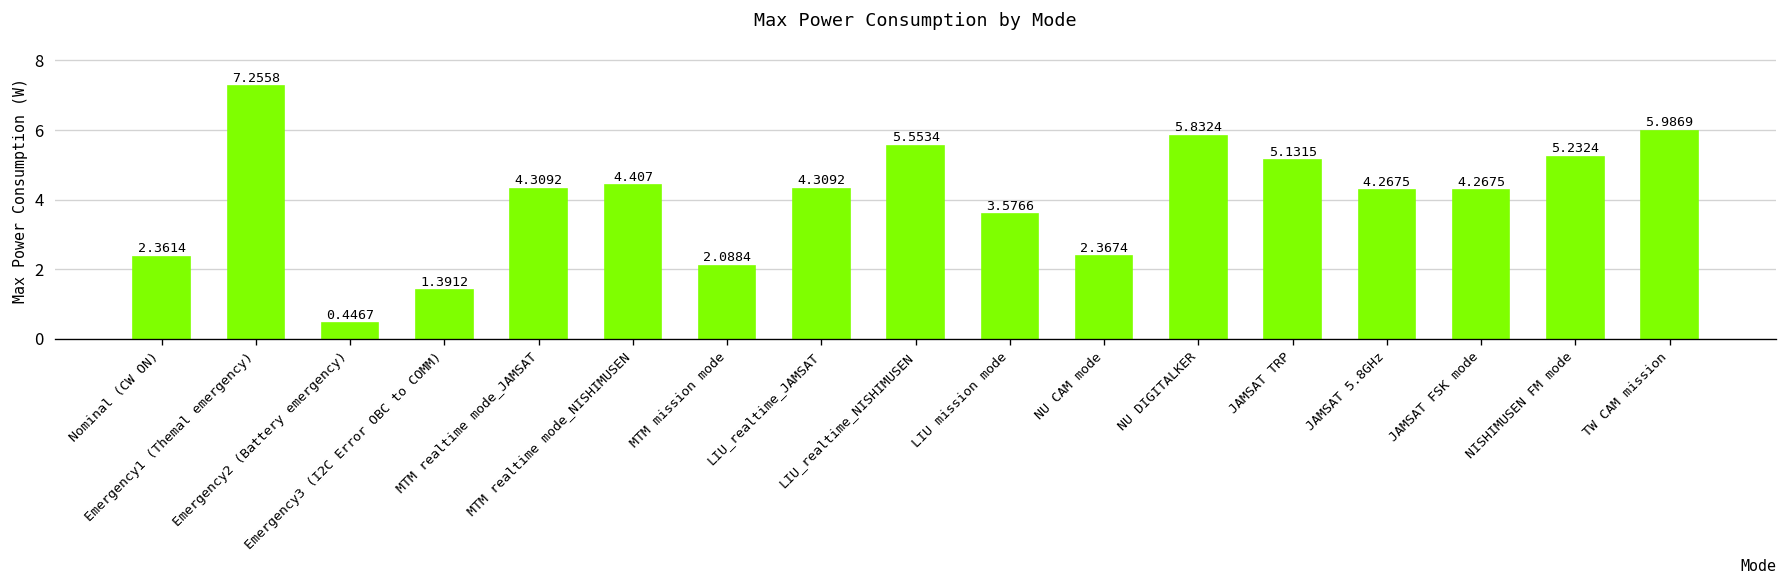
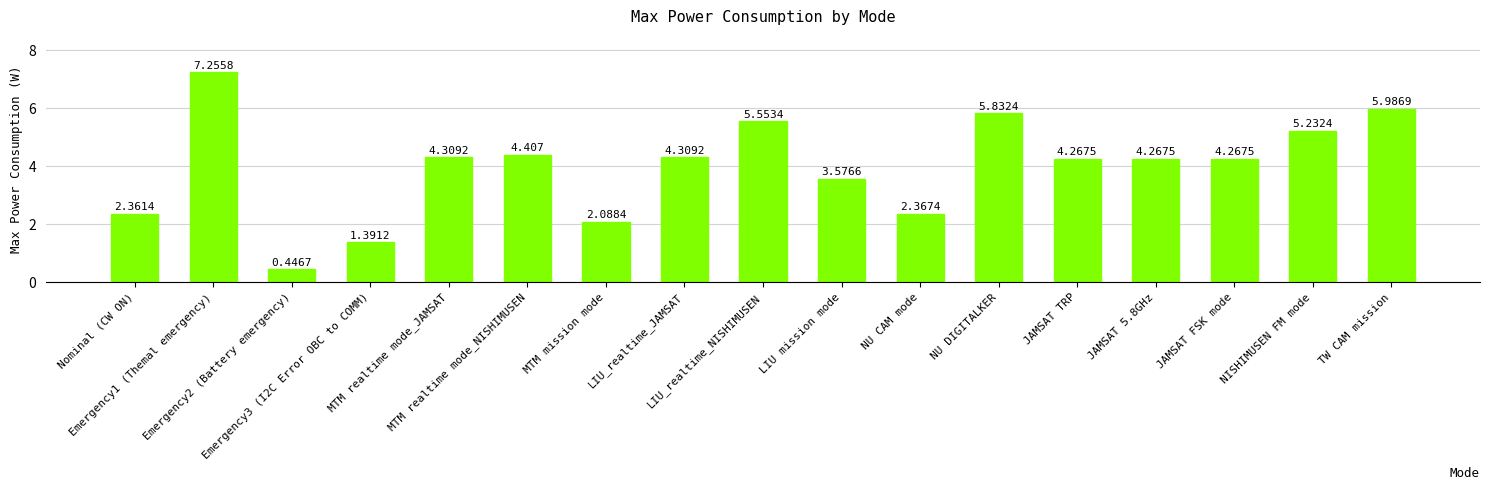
  {
    "Nominal (CW ON)": 2.3614,
    "Emergency1 (Themal emergency)": 7.2558,
    "Emergency2 (Battery emergency)": 0.4467,
    "Emergency3 (I2C Error OBC to COMM)": 1.3912,
    "MTM realtime mode_JAMSAT": 4.3092,
    "MTM realtime mode_NISHIMUSEN": 4.407,
    "MTM mission mode": 2.0884,
    "LIU_realtime_JAMSAT": 4.3092,
    "LIU_realtime_NISHIMUSEN": 5.5534,
    "LIU mission mode": 3.5766,
    "NU CAM mode": 2.3674,
    "NU DIGITALKER": 5.8324,
-   "JAMSAT TRP": 5.1315,
+   "JAMSAT TRP": 4.2675,
    "JAMSAT 5.8GHz": 4.2675,
    "JAMSAT FSK mode": 4.2675,
    "NISHIMUSEN FM mode": 5.2324,
    "TW CAM mission": 5.9869
  }
